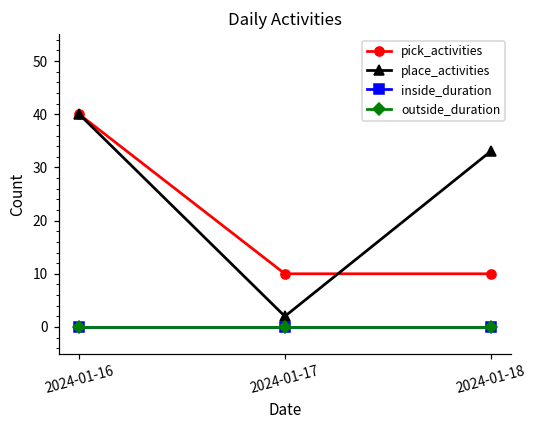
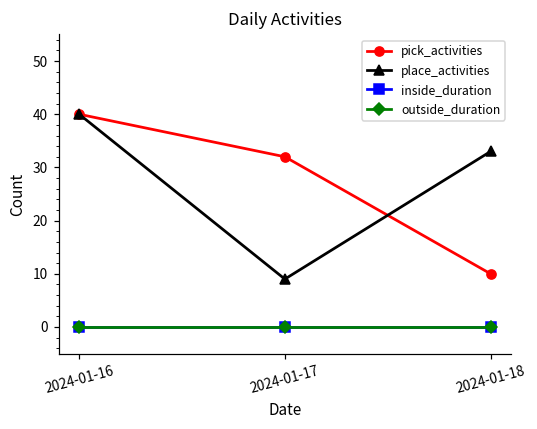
  {
    "pick_activities": {
-     "2024-01-17": 10,
+     "2024-01-17": 32,
      "2024-01-18": 10
    },
    "place_activities": {
-     "2024-01-17": 2,
+     "2024-01-17": 9,
      "2024-01-18": 33
    },
    "outside_duration": {
      "2024-01-16": 0,
      "2024-01-17": 0,
      "2024-01-18": 0
    }
  }
